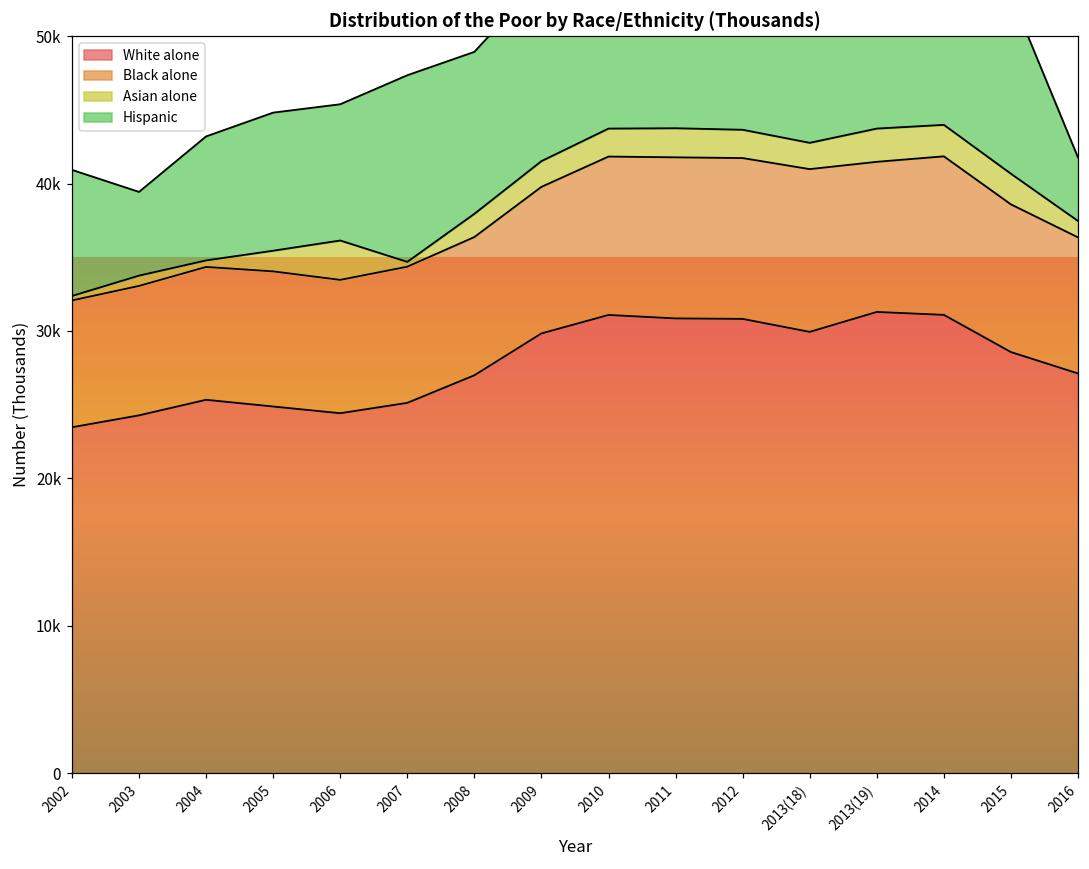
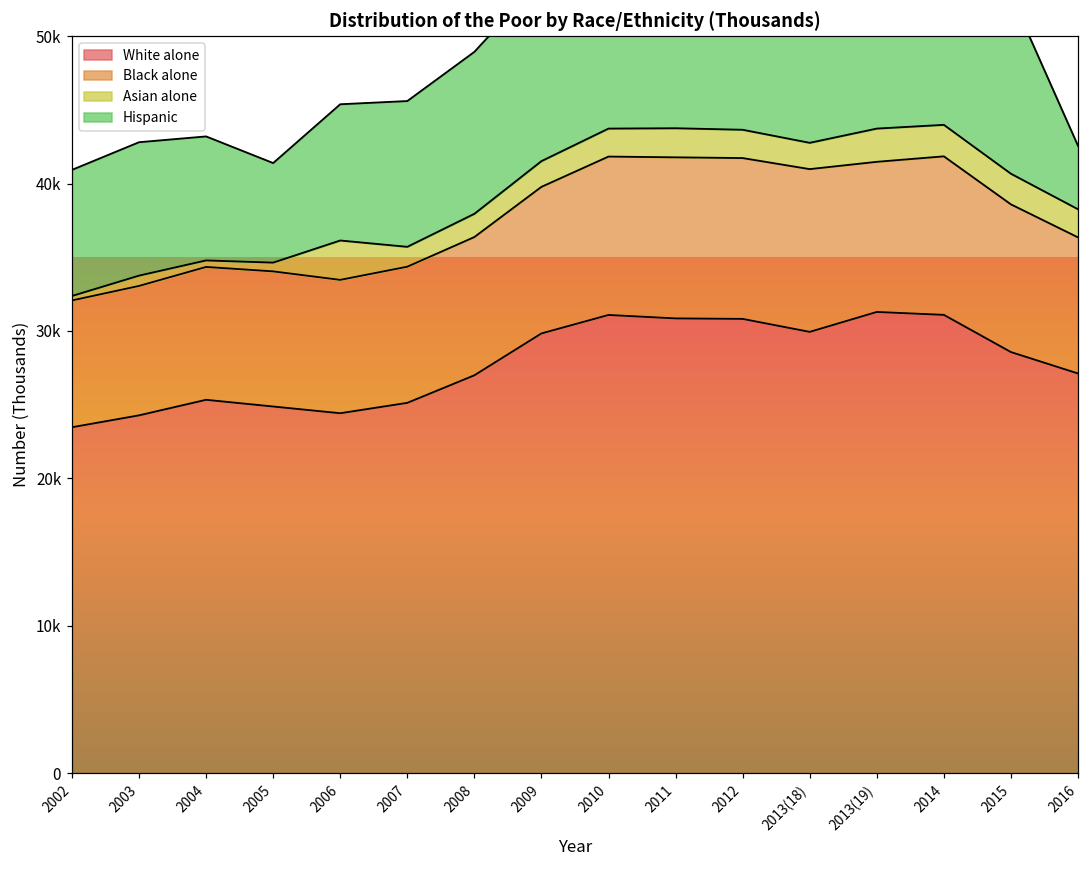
  {
    "Asian alone": {
      "2002": 300,
      "2003": 700,
      "2004": 400,
-     "2005": 1400,
+     "2005": 600,
      "2006": 2700,
-     "2007": 300,
+     "2007": 1300,
      "2008": 1600,
      "2009": 1700,
      "2010": 1900,
      "2011": 2000,
      "2012": 1900,
      "2013(18)": 1800,
      "2013(19)": 2300,
      "2014": 2100,
      "2015": 2100,
-     "2016": 1100
+     "2016": 1900
    },
    "Hispanic": {
      "2002": 8600,
-     "2003": 5700,
+     "2003": 9100,
      "2004": 8400,
-     "2005": 9400,
+     "2005": 6800,
      "2006": 9200,
-     "2007": 12700,
+     "2007": 9900,
      "2008": 11000,
      "2016": 4300
    }
  }
